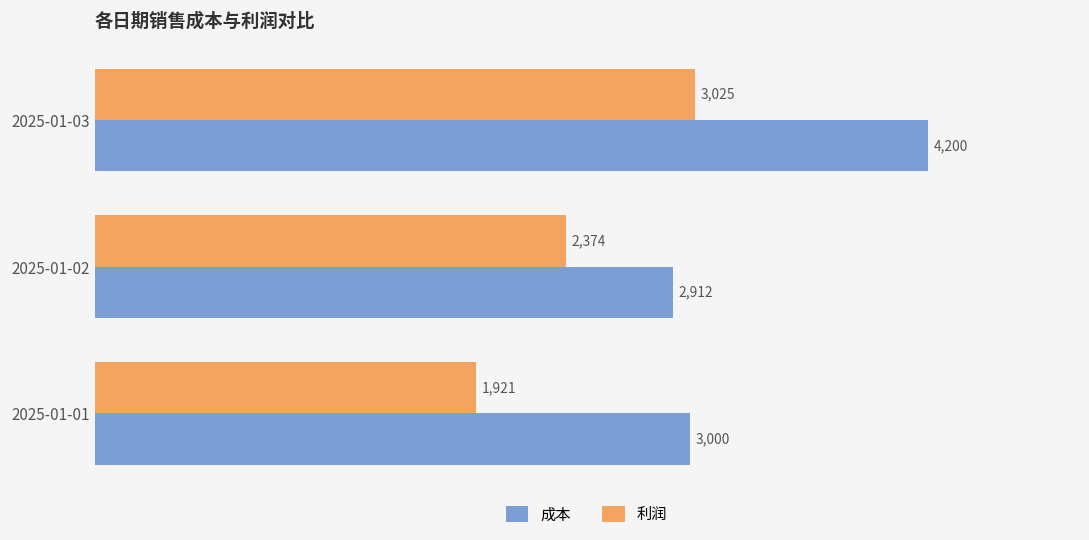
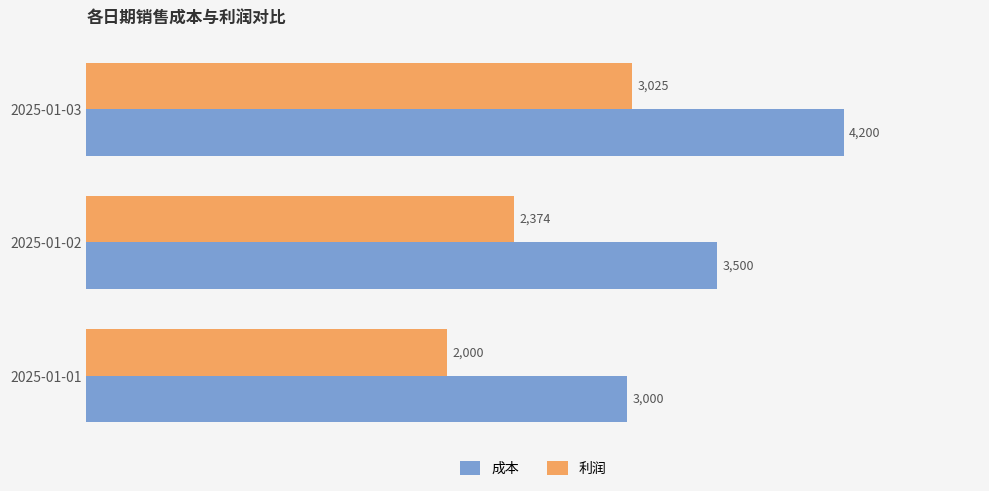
  {
    "成本": {
      "2025-01-03": "4,200",
-     "2025-01-02": "2,912",
+     "2025-01-02": "3,500",
      "2025-01-01": "3,000"
    },
    "利润": {
      "2025-01-03": "3,025",
      "2025-01-02": "2,374",
-     "2025-01-01": "1,921"
+     "2025-01-01": "2,000"
    }
  }
